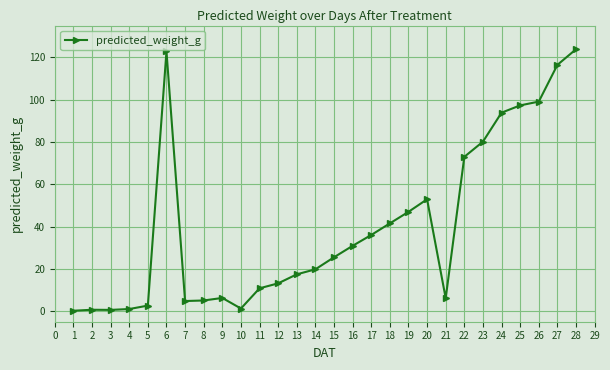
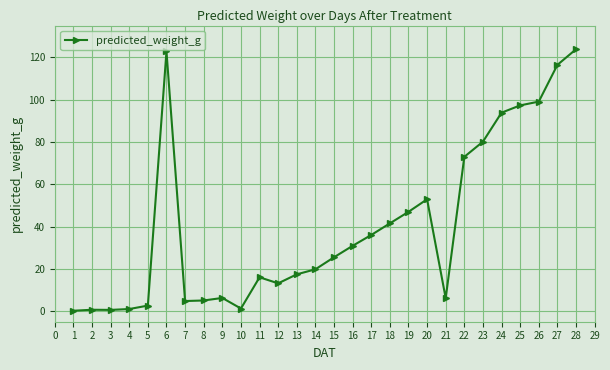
  {
    "1": 0,
    "2": 1,
    "3": 1,
    "4": 1,
    "5": 3,
    "6": 123,
    "7": 5,
    "8": 5,
    "9": 6,
    "10": 1,
-   "11": 11,
+   "11": 16,
    "12": 13,
    "13": 17,
    "14": 20,
    "15": 25,
    "16": 31,
    "17": 36,
    "18": 41,
    "19": 47,
    "20": 53,
    "21": 6,
    "22": 73,
    "23": 80,
    "24": 94,
    "25": 97,
    "26": 99,
    "27": 116,
    "28": 124
  }
